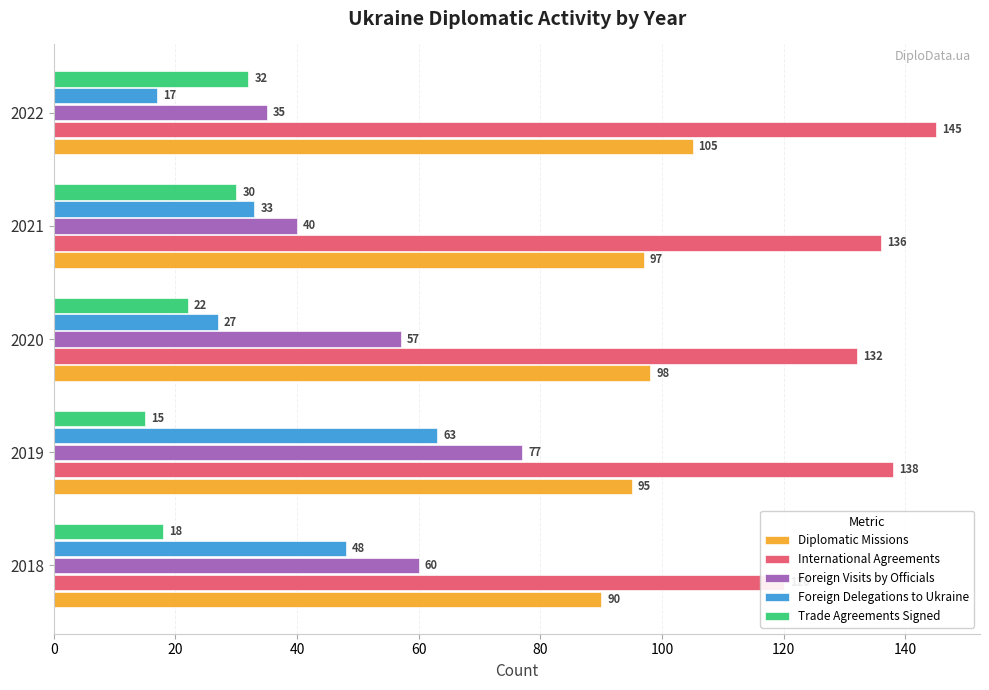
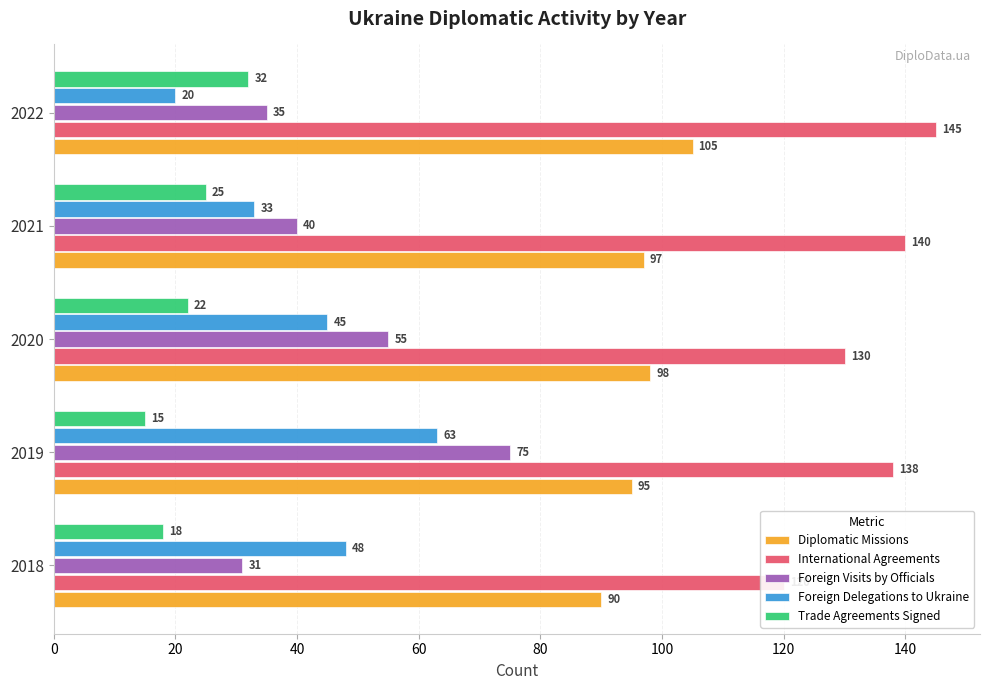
  {
    "Diplomatic Missions": {
      "2022": 105,
      "2021": 97,
      "2020": 98,
      "2019": 95,
      "2018": 90
    },
    "International Agreements": {
      "2022": 145,
-     "2021": 136,
-     "2020": 132,
+     "2021": 140,
+     "2020": 130,
      "2019": 138
    },
    "Foreign Visits by Officials": {
      "2022": 35,
      "2021": 40,
-     "2020": 57,
-     "2019": 77,
-     "2018": 60
+     "2020": 55,
+     "2019": 75,
+     "2018": 31
    },
    "Foreign Delegations to Ukraine": {
-     "2022": 17,
+     "2022": 20,
      "2021": 33,
-     "2020": 27,
+     "2020": 45,
      "2019": 63,
      "2018": 48
    },
    "Trade Agreements Signed": {
      "2022": 32,
-     "2021": 30,
+     "2021": 25,
      "2020": 22,
      "2019": 15,
      "2018": 18
    }
  }
